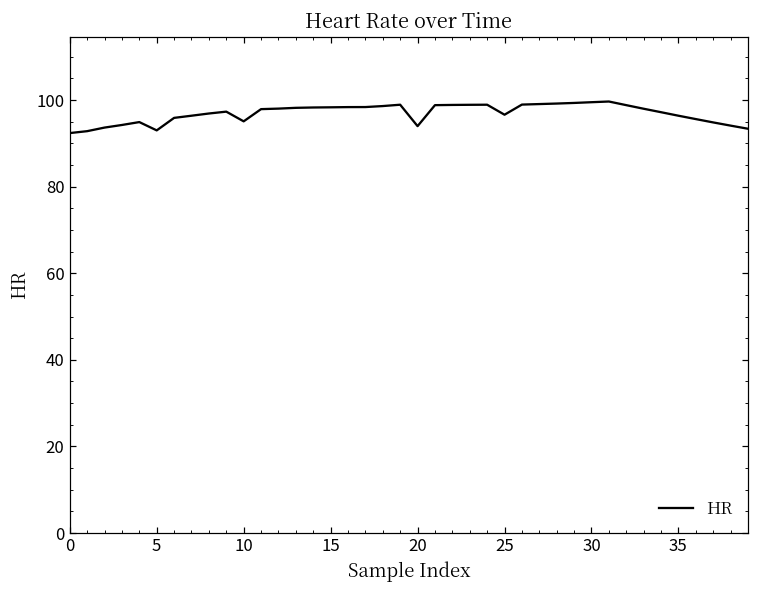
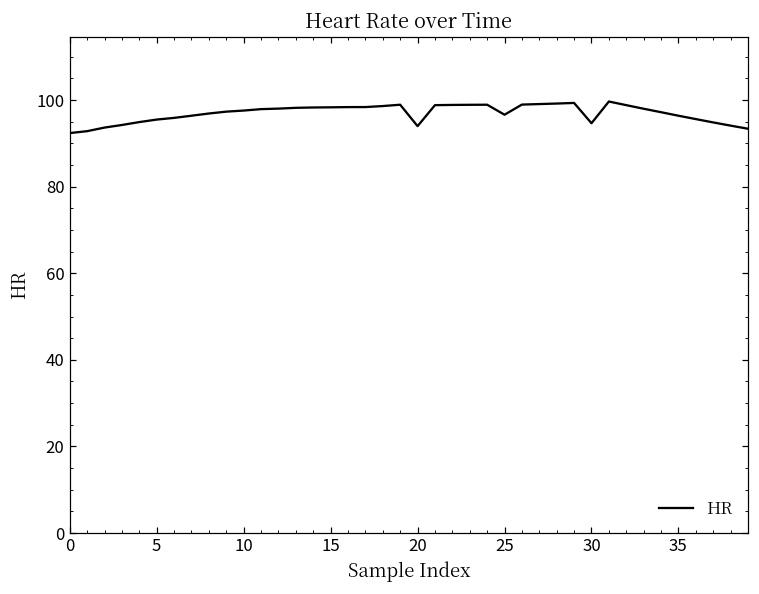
  {
    "0": 92,
-   "5": 93,
-   "10": 95,
+   "5": 96,
+   "10": 98,
    "15": 98,
    "20": 94,
    "25": 97,
-   "30": 100,
+   "30": 95,
    "35": 96
  }
